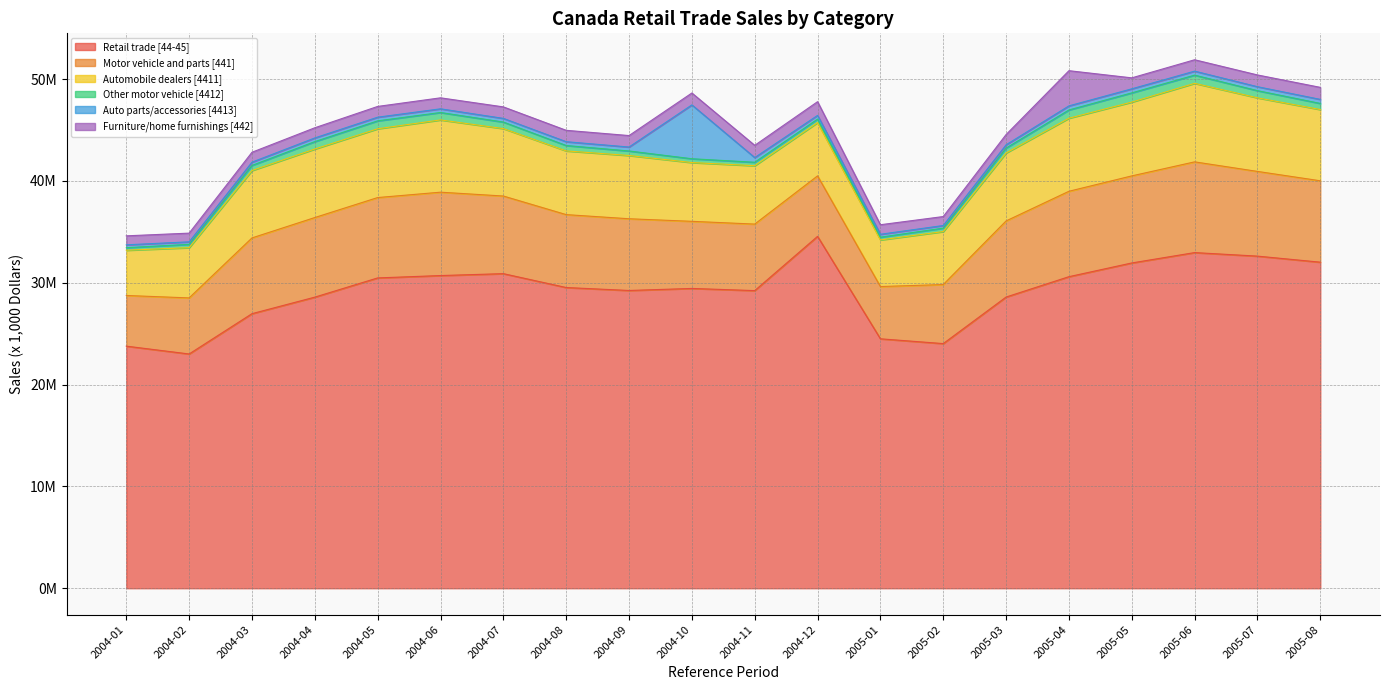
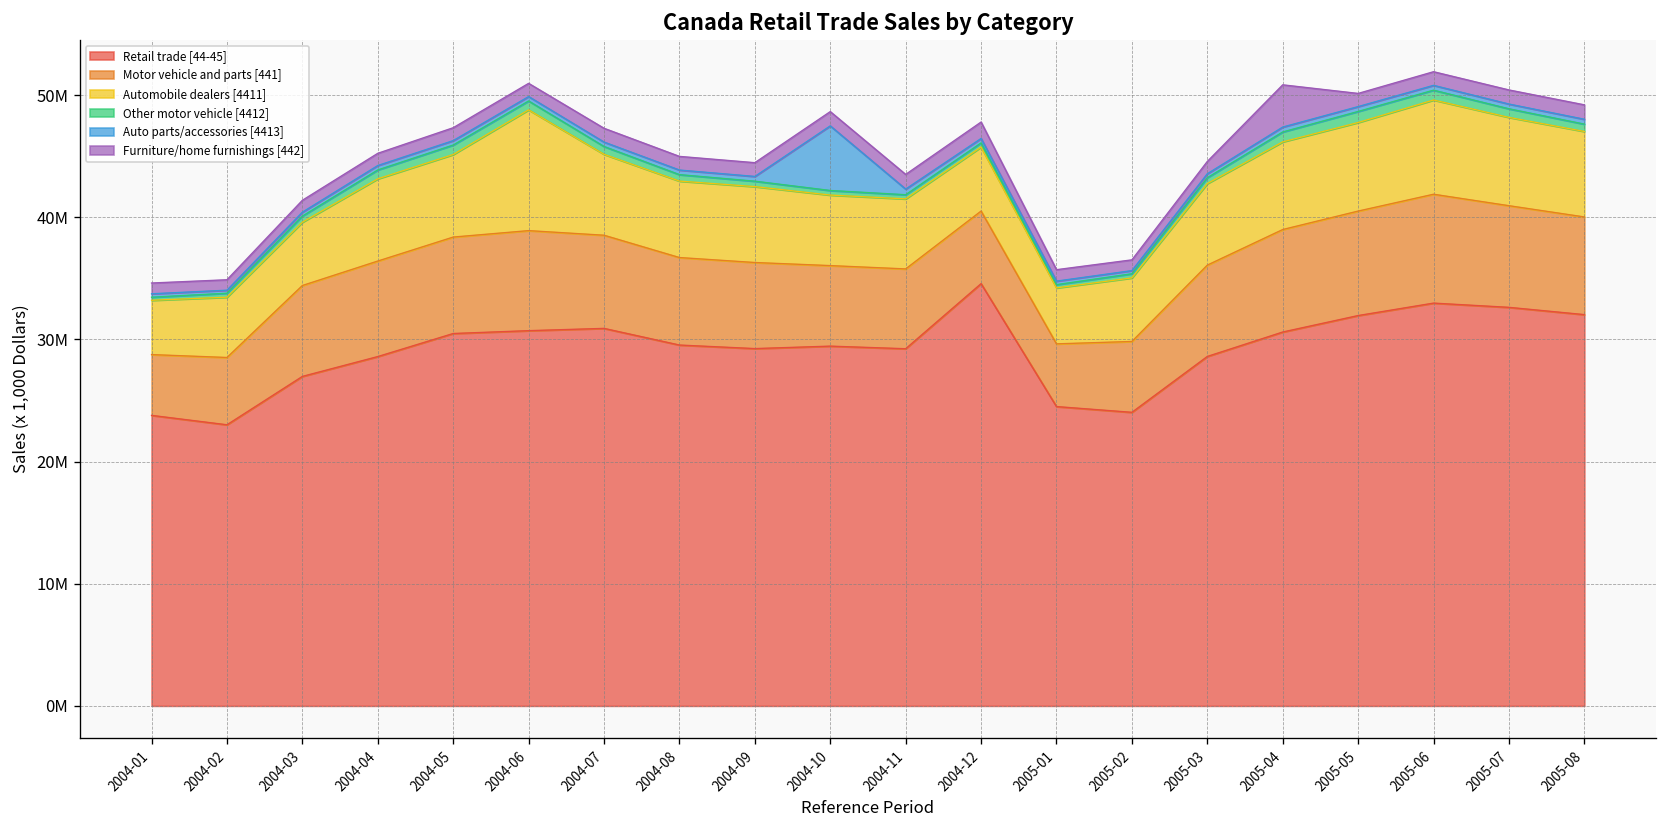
  {
    "Automobile dealers [4411]": {
      "2004-02": 4900000,
-     "2004-03": 6600000,
+     "2004-03": 5200000,
      "2004-04": 6700000,
      "2004-05": 6800000,
-     "2004-06": 7100000,
+     "2004-06": 9900000,
      "2004-07": 6600000,
      "2004-08": 6300000,
      "2004-09": 6200000,
      "2004-10": 5800000,
      "2004-11": 5700000,
      "2004-12": 5200000,
      "2005-01": 4600000,
      "2005-02": 5200000,
      "2005-03": 6700000,
      "2005-04": 7200000,
      "2005-05": 7200000,
      "2005-06": 7700000,
      "2005-07": 7200000,
      "2005-08": 7000000
    },
    "Other motor vehicle [4412]": {
      "2004-03": 500000,
      "2004-04": 700000,
      "2004-05": 800000,
      "2004-06": 700000,
      "2004-07": 600000,
      "2004-08": 500000,
      "2004-09": 400000,
      "2004-10": 400000,
      "2004-11": 300000,
      "2004-12": 300000,
      "2005-01": 300000,
      "2005-02": 300000,
      "2005-03": 500000,
      "2005-04": 800000,
      "2005-05": 900000,
      "2005-06": 800000,
      "2005-07": 700000,
      "2005-08": 600000
    },
    "Auto parts/accessories [4413]": {
      "2004-01": 300000,
      "2004-03": 300000,
      "2004-04": 400000,
      "2004-05": 400000,
      "2004-06": 400000,
      "2004-07": 400000,
      "2004-08": 400000,
      "2004-09": 400000,
      "2004-10": 5300000,
      "2004-11": 500000,
      "2004-12": 400000,
      "2005-01": 300000,
      "2005-02": 300000,
      "2005-03": 300000,
      "2005-04": 400000,
      "2005-05": 400000,
      "2005-06": 400000,
      "2005-07": 400000,
      "2005-08": 400000
    },
    "Furniture/home furnishings [442]": {
      "2004-01": 900000,
      "2004-02": 900000,
      "2004-03": 1000000,
      "2004-04": 1000000,
      "2004-05": 1100000,
      "2004-06": 1100000,
      "2004-07": 1100000,
      "2004-08": 1100000,
      "2004-09": 1100000,
      "2004-10": 1200000,
      "2004-11": 1200000,
      "2004-12": 1300000,
      "2005-01": 900000,
      "2005-02": 900000,
      "2005-03": 1000000,
      "2005-04": 3500000,
      "2005-05": 1100000,
      "2005-06": 1100000,
      "2005-07": 1200000,
      "2005-08": 1200000
    }
  }
